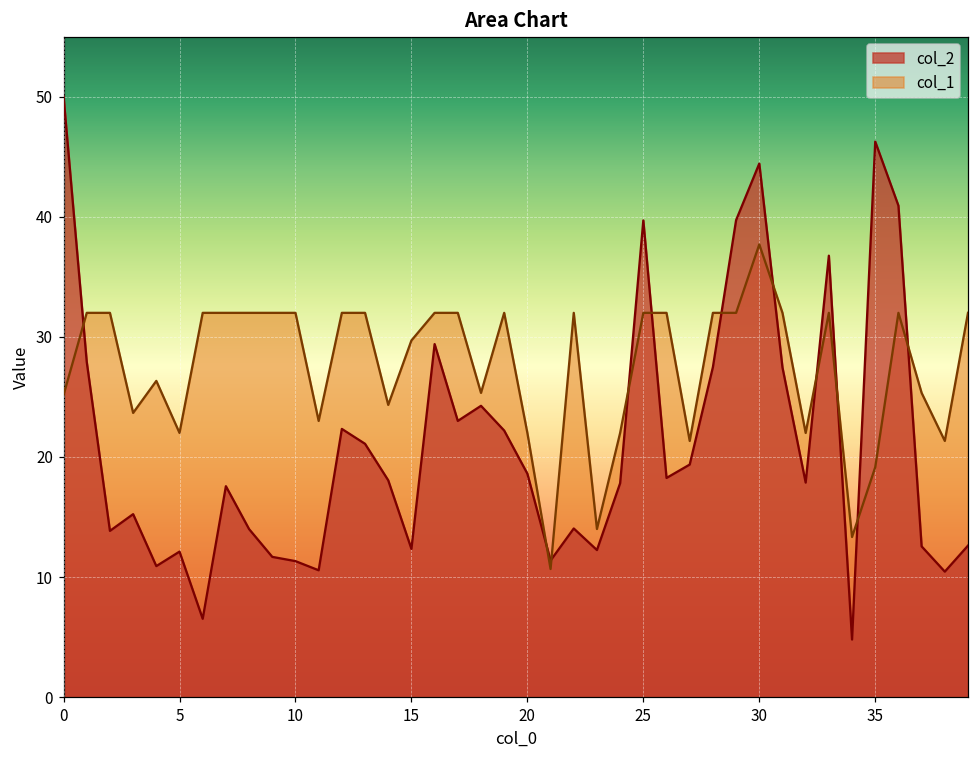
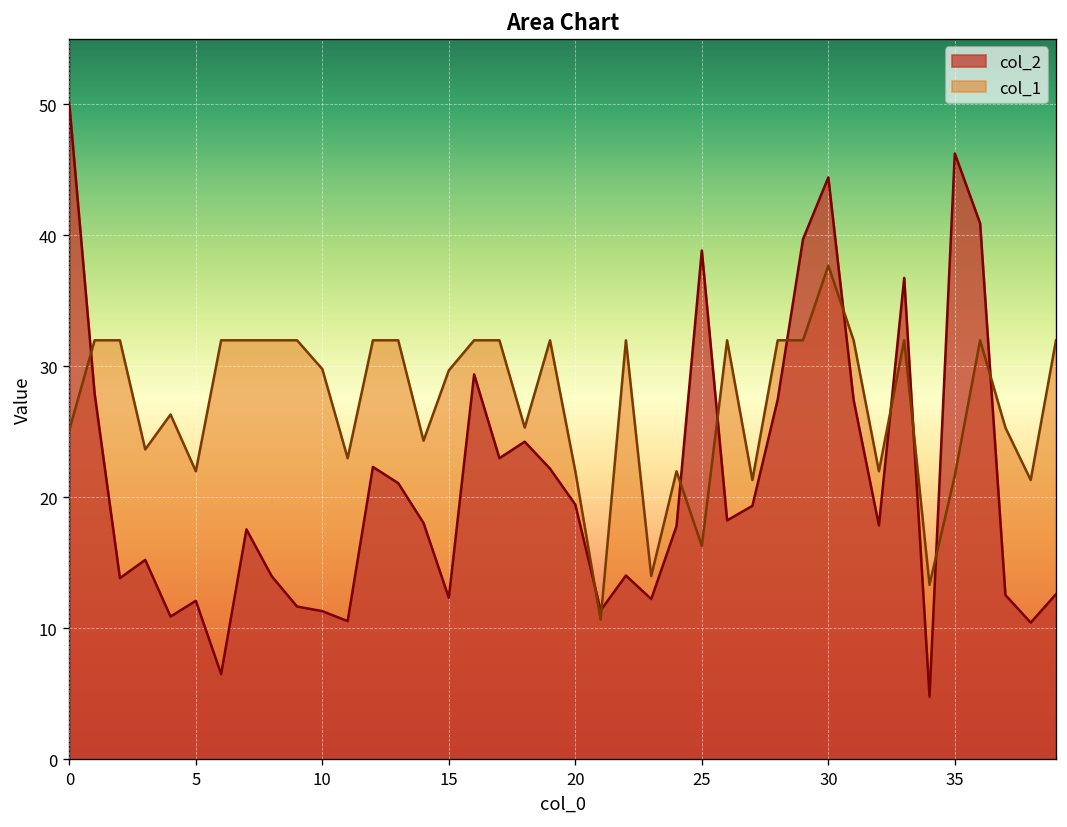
  {
    "col_2": {
      "0": 50.0,
      "5": 12.1,
      "10": 11.3,
      "15": 12.3,
-     "20": 18.6,
-     "25": 39.7,
+     "20": 19.5,
+     "25": 38.9,
      "30": 44.4,
      "35": 46.3
    },
    "col_1": {
      "0": 25.2,
      "5": 22.0,
-     "10": 32.0,
+     "10": 29.8,
      "15": 29.7,
      "20": 22.0,
-     "25": 32.0,
+     "25": 16.3,
      "30": 37.7,
-     "35": 19.1
+     "35": 21.7
    }
  }
